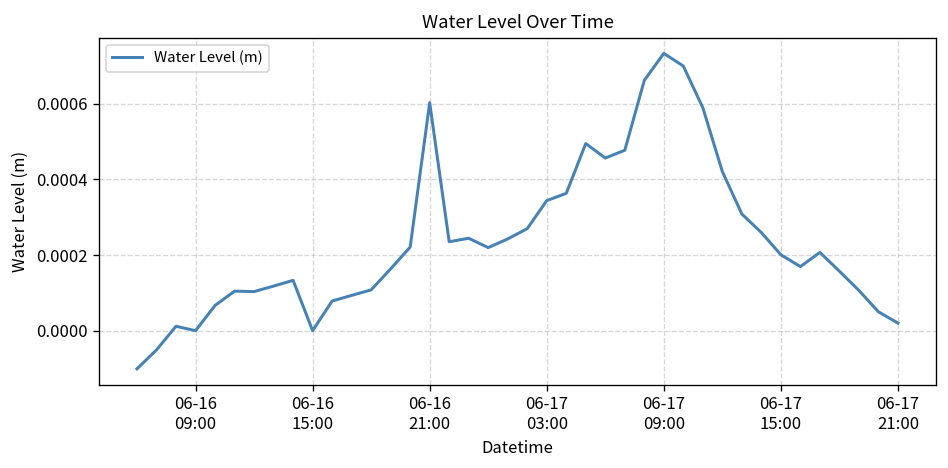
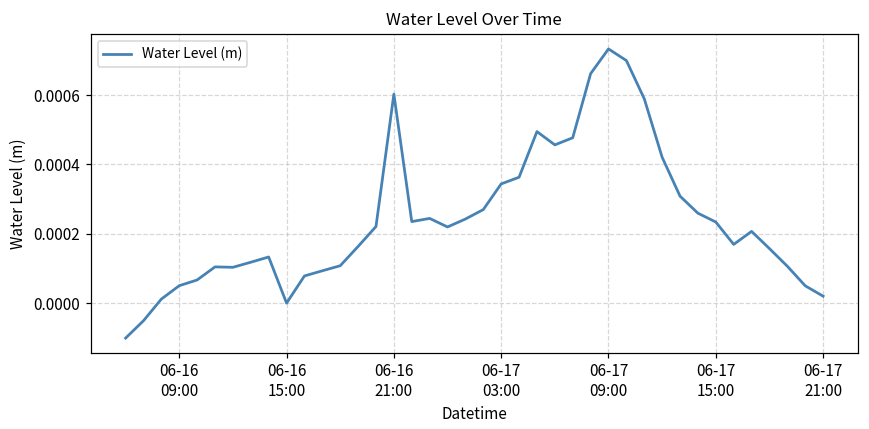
  {
-   "06-16 09:00": 0.0000,
+   "06-16 09:00": 0.0001,
    "06-16 15:00": 0.00000,
    "06-16 21:00": 0.00060,
    "06-17 03:00": 0.00034,
    "06-17 09:00": 0.00073,
-   "06-17 15:00": 0.00020,
+   "06-17 15:00": 0.00023,
    "06-17 21:00": 0.00002
  }
